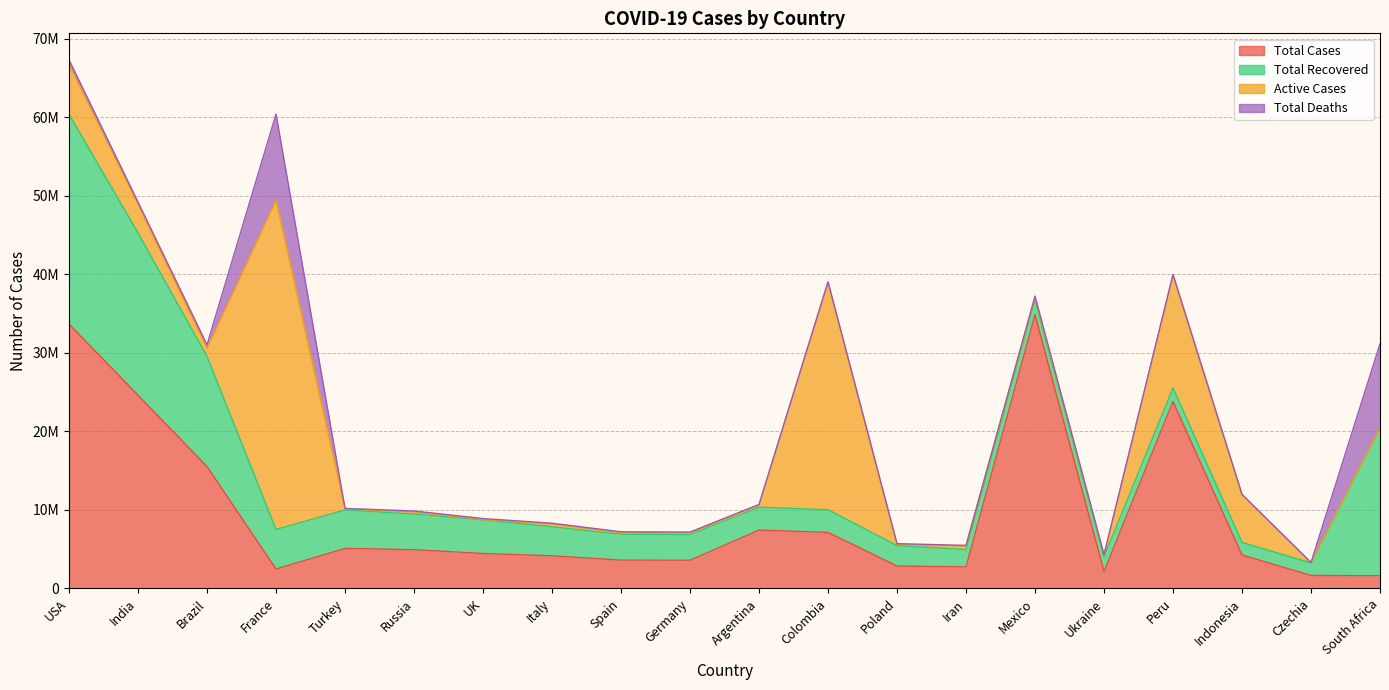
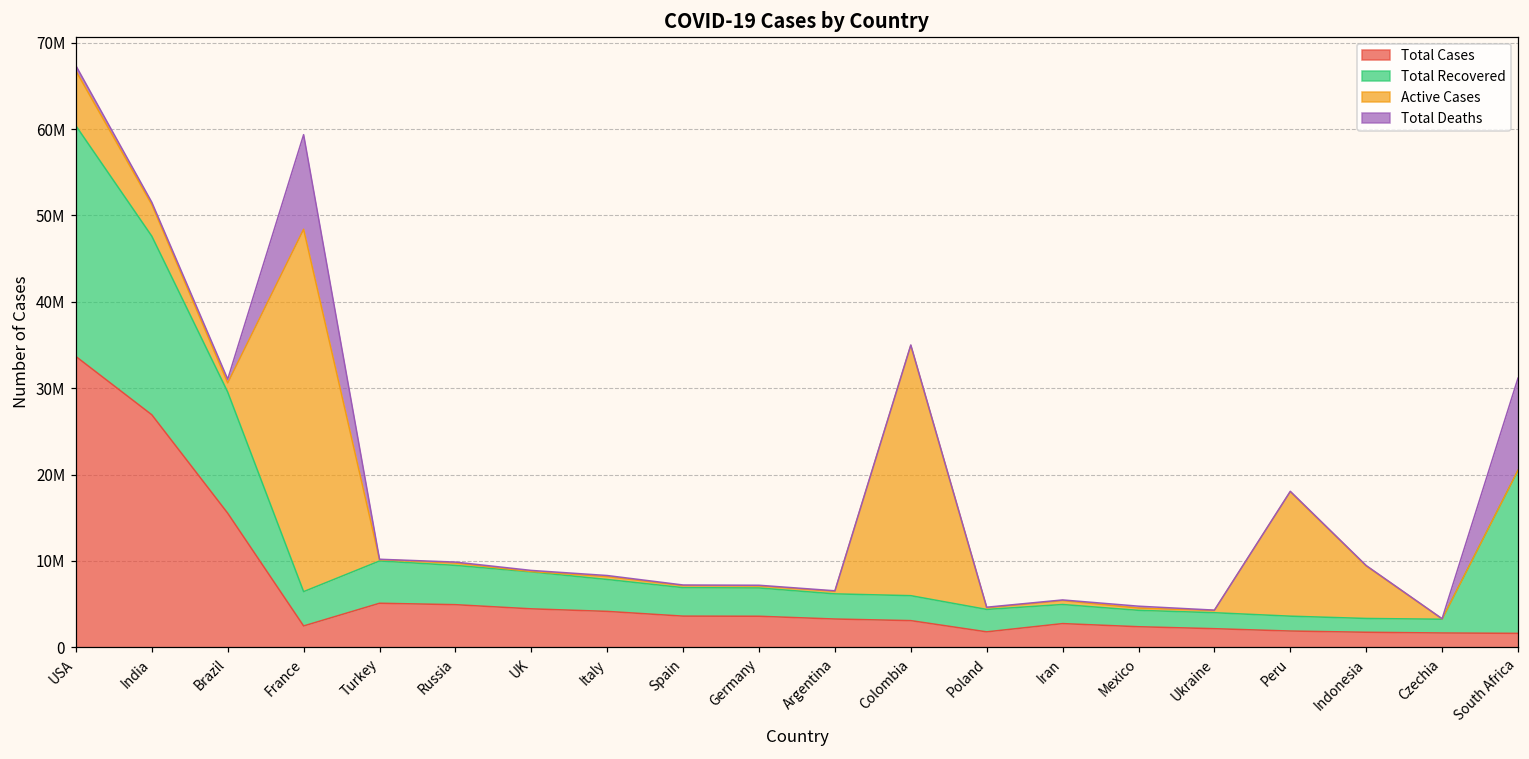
  {
    "Total Cases": {
      "USA": 34000000,
-     "India": 25000000,
+     "India": 27000000,
      "Brazil": 16000000,
      "France": 2000000,
      "Turkey": 5000000,
      "Russia": 5000000,
      "UK": 4000000,
      "Italy": 4000000,
      "Spain": 4000000,
      "Germany": 4000000,
-     "Argentina": 7000000,
-     "Colombia": 7000000,
-     "Poland": 3000000,
+     "Argentina": 3000000,
+     "Colombia": 3000000,
+     "Poland": 2000000,
      "Iran": 3000000,
-     "Mexico": 35000000,
+     "Mexico": 2000000,
      "Ukraine": 2000000,
-     "Peru": 24000000,
-     "Indonesia": 4000000,
+     "Peru": 2000000,
+     "Indonesia": 2000000,
      "Czechia": 2000000,
      "South Africa": 2000000
    },
    "Total Recovered": {
      "USA": 27000000,
      "India": 21000000,
      "Brazil": 14000000,
-     "France": 5000000,
+     "France": 4000000,
      "Italy": 4000000,
      "Colombia": 3000000,
      "Iran": 2000000,
      "Peru": 2000000,
      "Indonesia": 2000000
    },
    "Active Cases": {
      "USA": 6000000,
      "Brazil": 1000000,
      "France": 42000000
    },
    "Total Deaths": {
      "USA": 1000000,
      "Brazil": 0,
      "France": 11000000,
      "South Africa": 11000000
    }
  }
